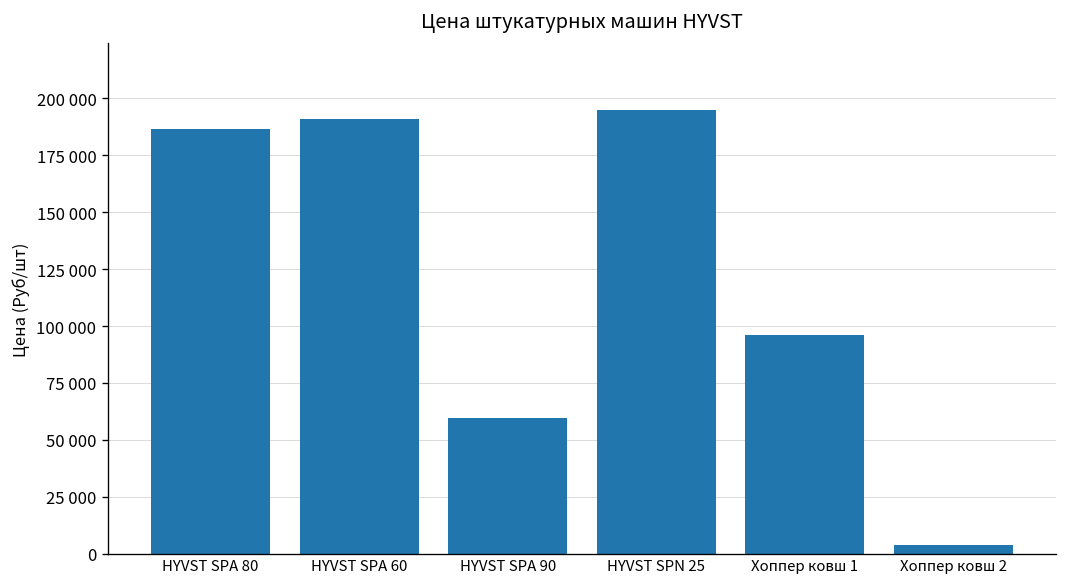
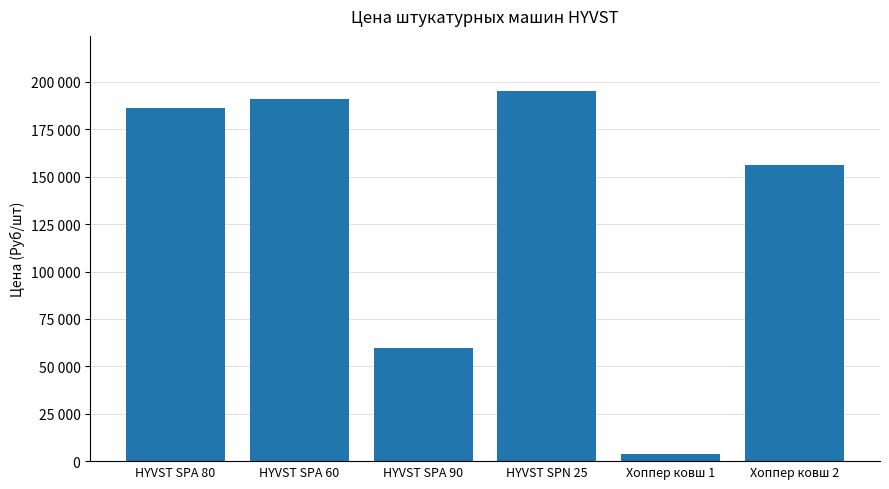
  {
    "HYVST SPA 80": 186000,
    "HYVST SPA 60": 191000,
    "HYVST SPA 90": 60000,
    "HYVST SPN 25": 195000,
-   "Хоппер ковш 1": 96000,
-   "Хоппер ковш 2": 4000
+   "Хоппер ковш 1": 4000,
+   "Хоппер ковш 2": 156000
  }
